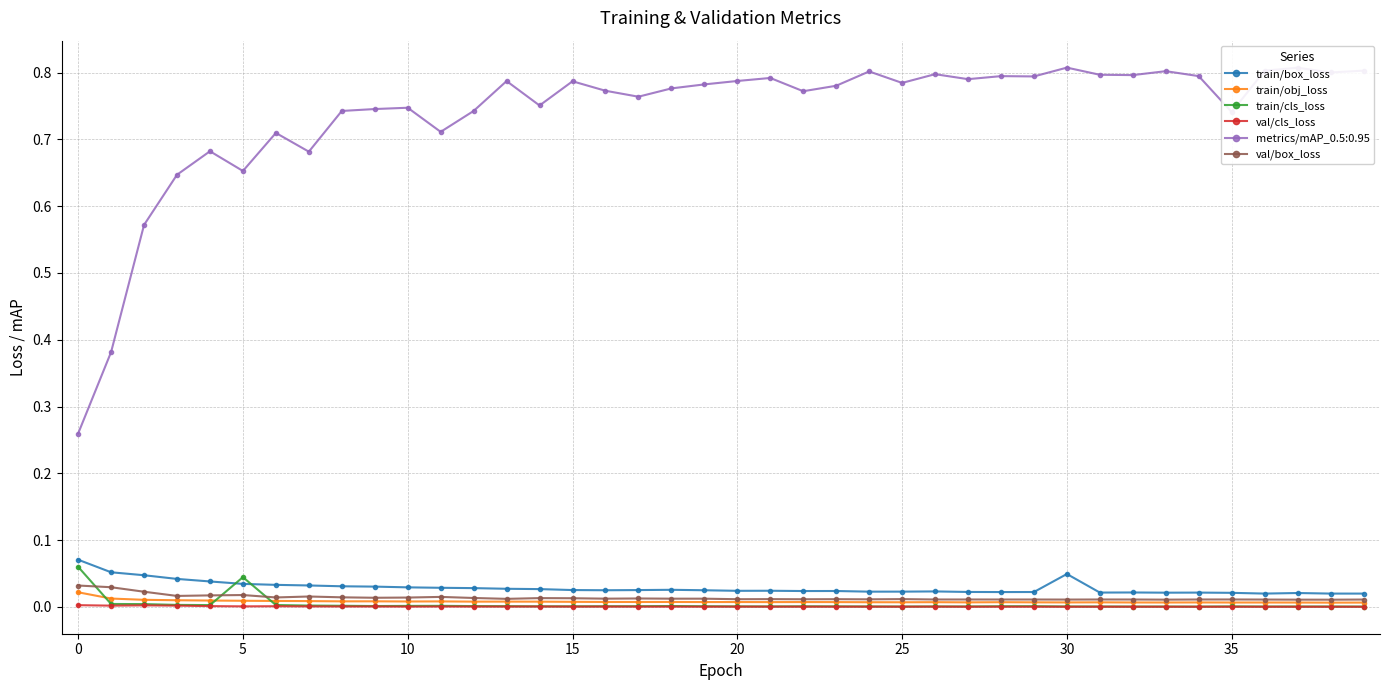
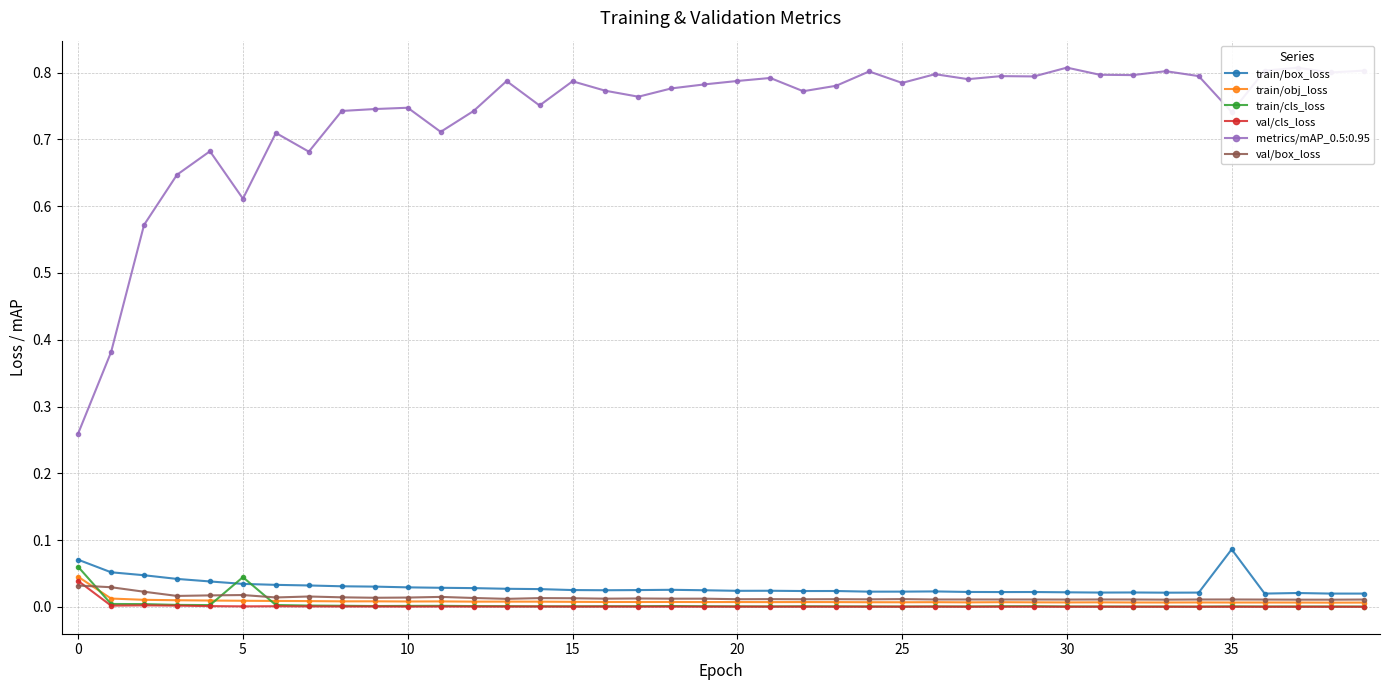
  {
    "train/box_loss": {
      "0": 0.07,
      "5": 0.03,
      "10": 0.03,
      "15": 0.03,
      "20": 0.02,
      "25": 0.02,
-     "30": 0.05,
-     "35": 0.02
+     "30": 0.02,
+     "35": 0.09
    },
    "train/obj_loss": {
-     "0": 0.02,
+     "0": 0.04,
      "5": 0.01,
      "10": 0.01,
      "15": 0.01,
      "20": 0.01,
      "25": 0.01,
      "30": 0.01,
      "35": 0.01
    },
    "train/cls_loss": {
      "0": 0.06,
      "5": 0.04
    },
    "val/cls_loss": {
-     "0": 0.00,
+     "0": 0.04,
      "5": 0.00
    },
    "metrics/mAP_0.5:0.95": {
      "0": 0.26,
-     "5": 0.65,
+     "5": 0.61,
      "10": 0.75,
      "15": 0.79,
      "20": 0.79,
      "25": 0.78,
      "30": 0.81
    },
    "val/box_loss": {
      "0": 0.03,
      "5": 0.02,
      "10": 0.01,
      "15": 0.01,
      "20": 0.01,
      "25": 0.01,
      "30": 0.01,
      "35": 0.01
    }
  }
